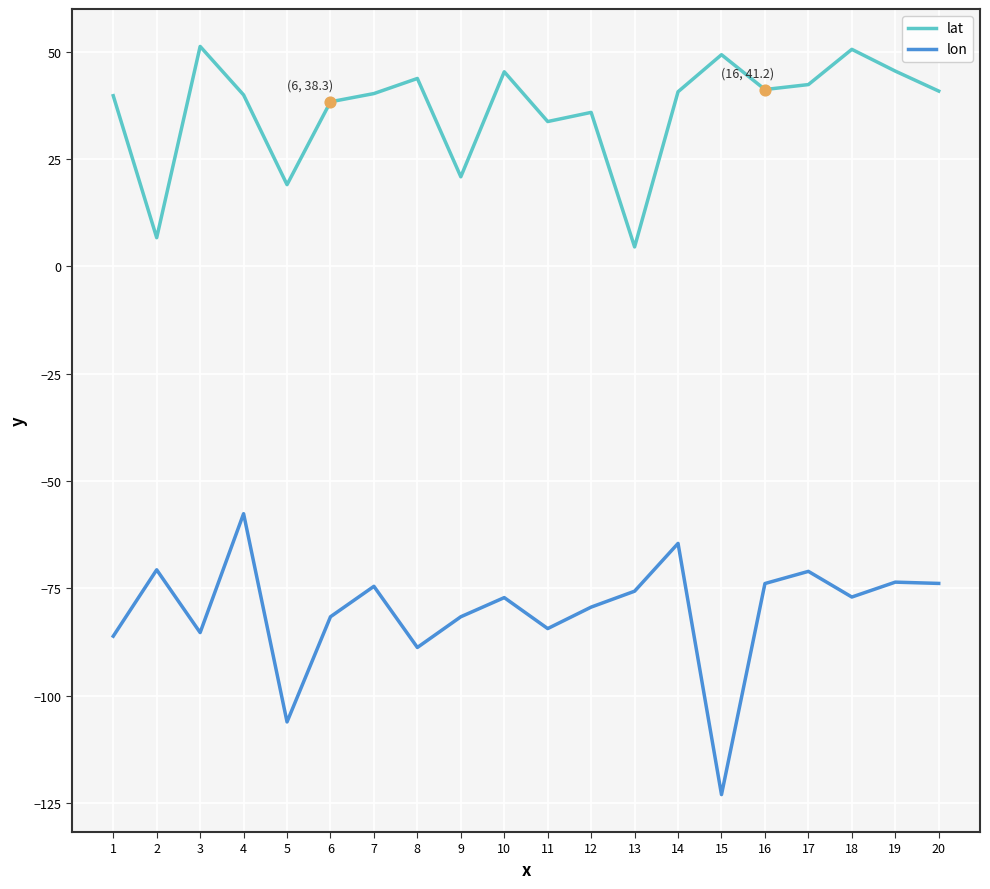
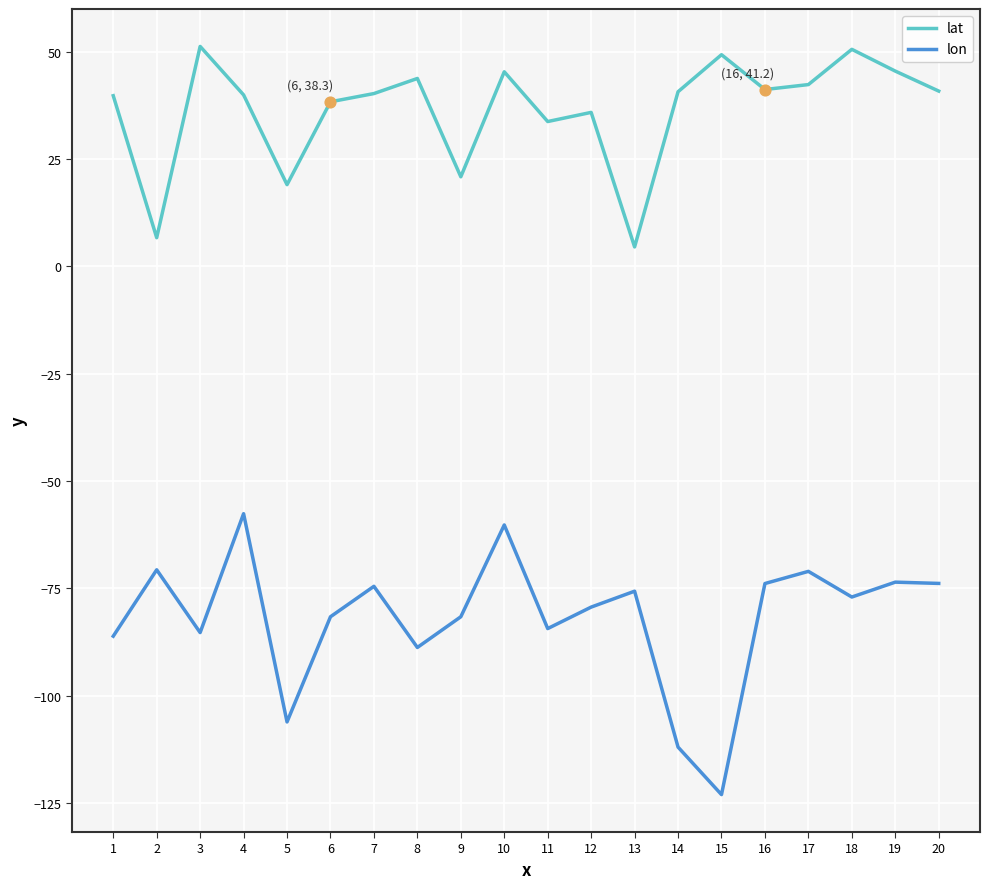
  {
    "lat": {
      "1": 40,
      "2": 7,
      "3": 51,
      "4": 40,
      "5": 19,
      "7": 40,
      "8": 44,
      "9": 21,
      "10": 45,
      "11": 34,
      "12": 36,
      "13": 5,
      "14": 41,
      "15": 49,
      "17": 42,
      "18": 51,
      "19": 46,
      "20": 41
    },
    "lon": {
      "1": -86,
      "2": -71,
      "3": -85,
      "4": -58,
      "5": -106,
      "6": -82,
      "7": -75,
      "8": -89,
      "9": -82,
-     "10": -77,
+     "10": -60,
      "11": -84,
      "12": -79,
      "13": -76,
-     "14": -65,
+     "14": -112,
      "15": -123,
      "16": -74,
      "17": -71,
      "18": -77,
      "19": -74,
      "20": -74
    }
  }
